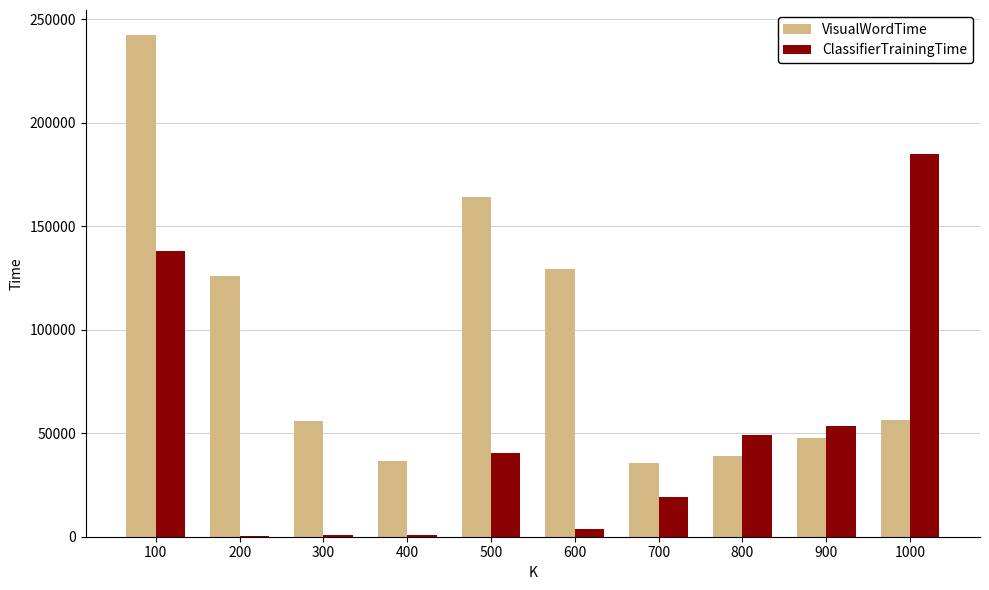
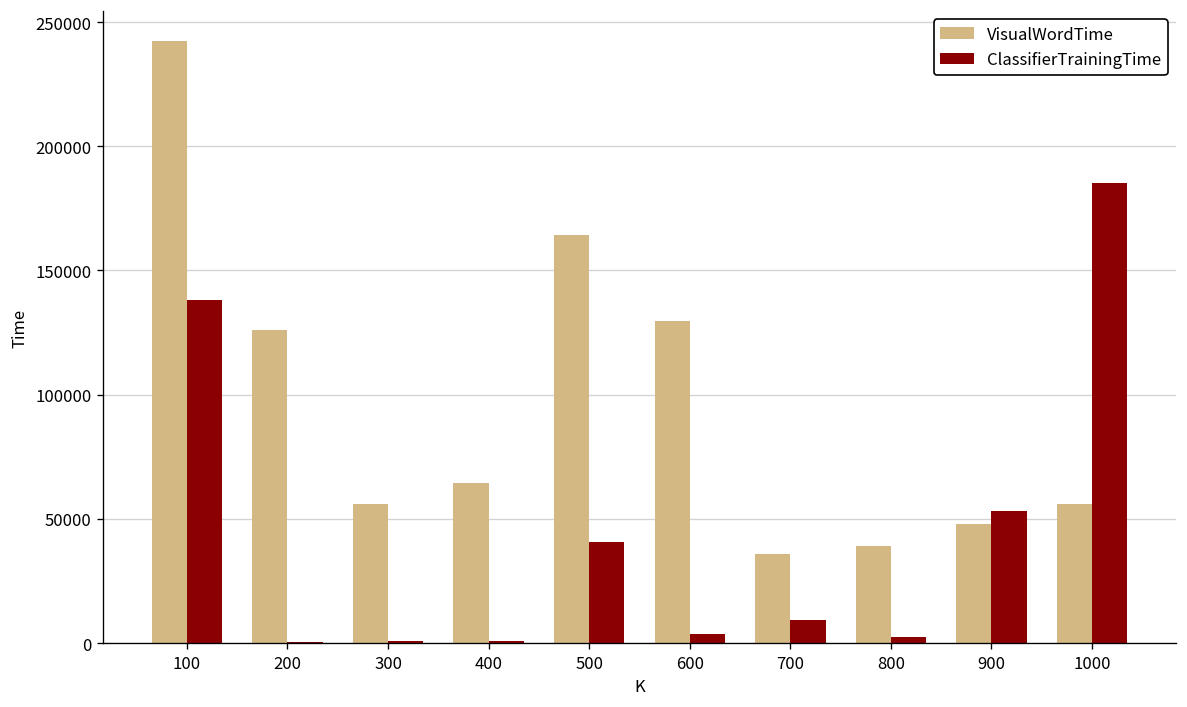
  {
    "VisualWordTime": {
      "100": 242000,
      "200": 126000,
      "300": 56000,
-     "400": 37000,
+     "400": 64000,
      "500": 164000,
      "600": 130000,
      "700": 36000,
      "800": 39000,
      "900": 48000,
      "1000": 56000
    },
    "ClassifierTrainingTime": {
      "100": 138000,
      "500": 41000,
      "600": 4000,
-     "700": 19000,
-     "800": 49000,
+     "700": 9000,
+     "800": 3000,
      "900": 53000,
      "1000": 185000
    }
  }
